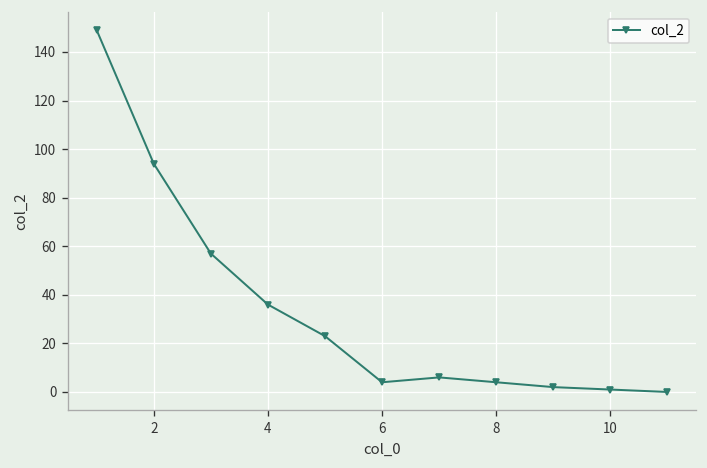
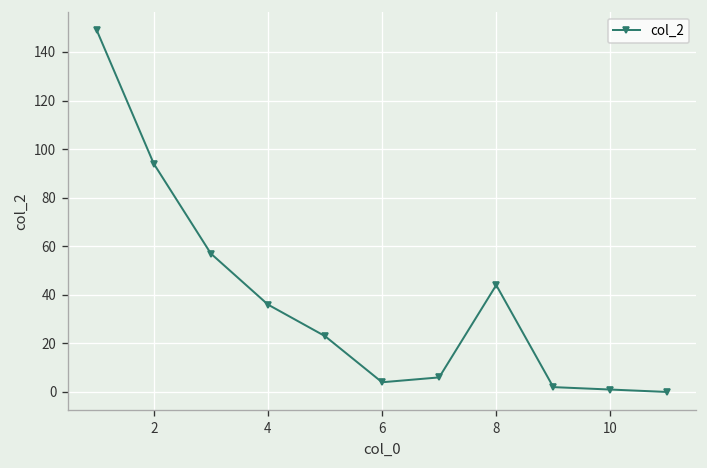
  {
    "2": 94,
    "4": 36,
    "6": 4,
-   "8": 4,
+   "8": 44,
    "10": 1
  }
